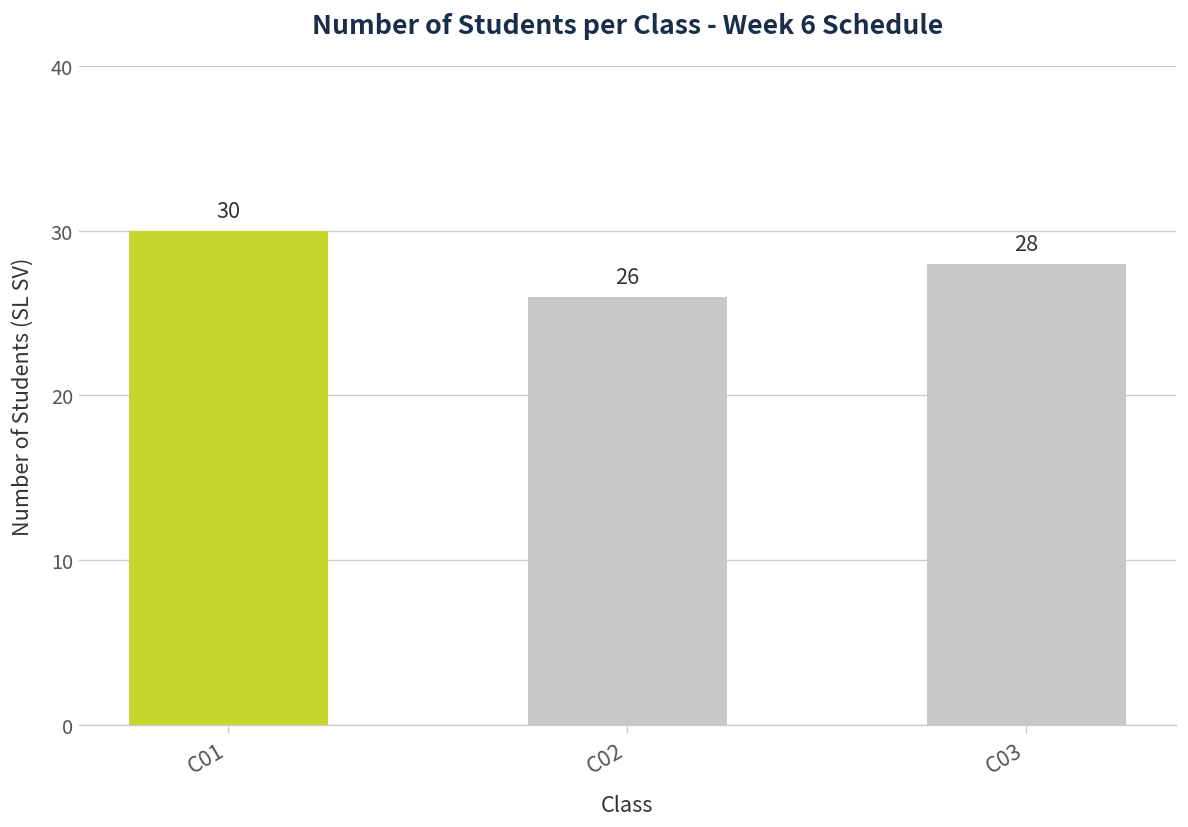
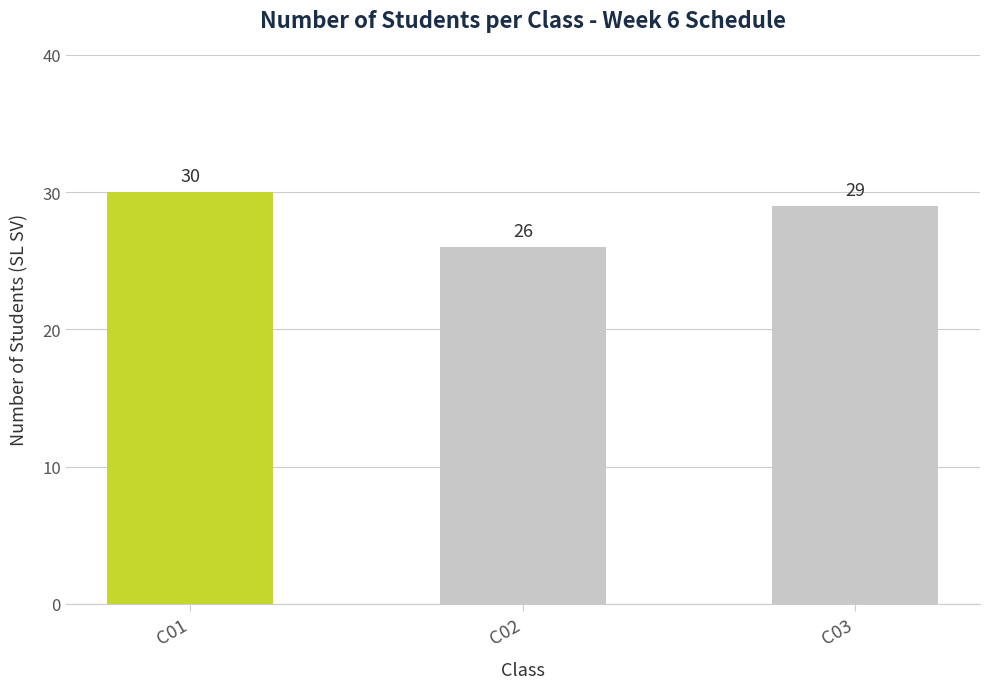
  {
    "C01": 30,
    "C02": 26,
-   "C03": 28
+   "C03": 29
  }
